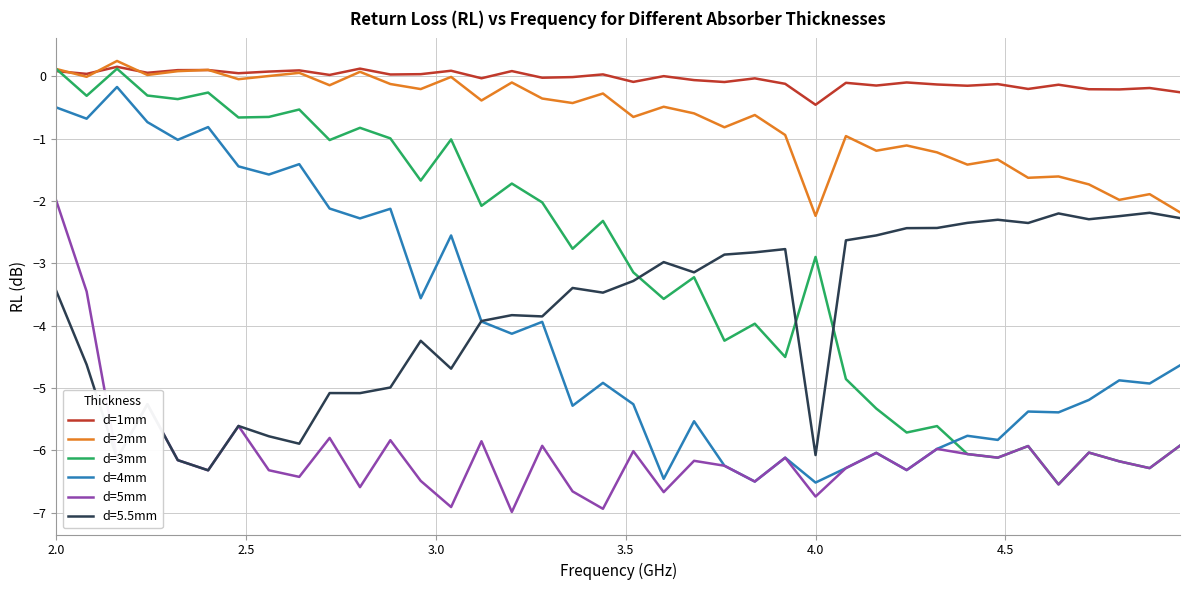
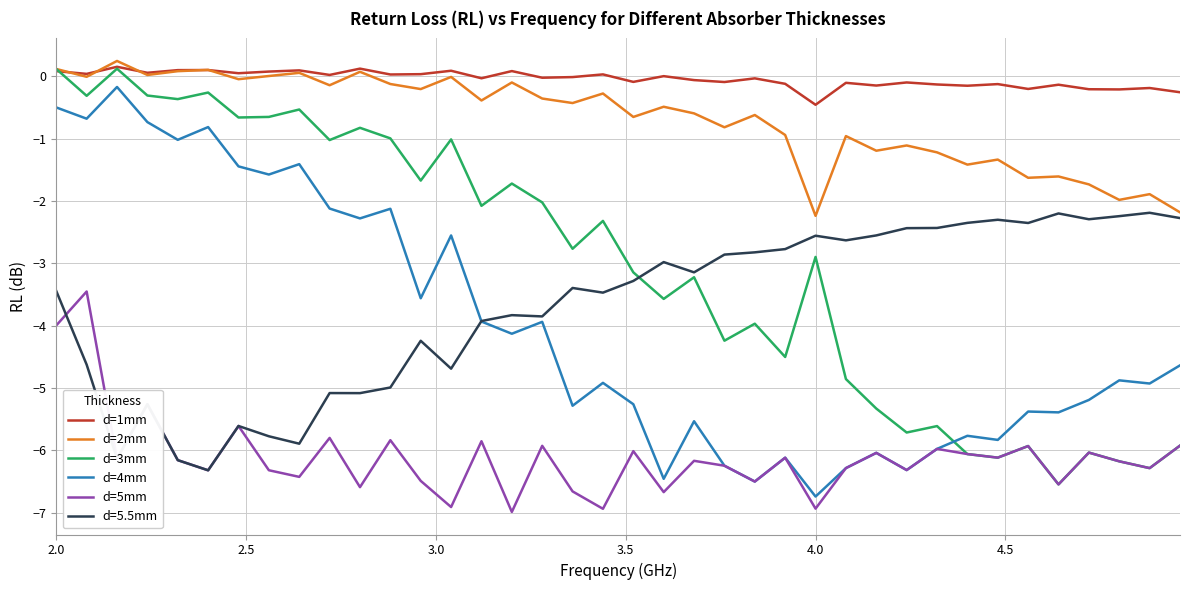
  {
    "d=1mm": {
      "4.0": -0.5
    },
    "d=2mm": {
      "4.0": -2.2
    },
    "d=3mm": {
      "4.0": -2.9
    },
    "d=4mm": {
      "2.0": -0.5,
-     "4.0": -6.5
+     "4.0": -6.7
    },
    "d=5mm": {
-     "2.0": -2.0,
-     "4.0": -6.7
+     "2.0": -4.0,
+     "4.0": -6.9
    },
    "d=5.5mm": {
      "2.0": -3.4,
-     "4.0": -6.1
+     "4.0": -2.6
    }
  }
